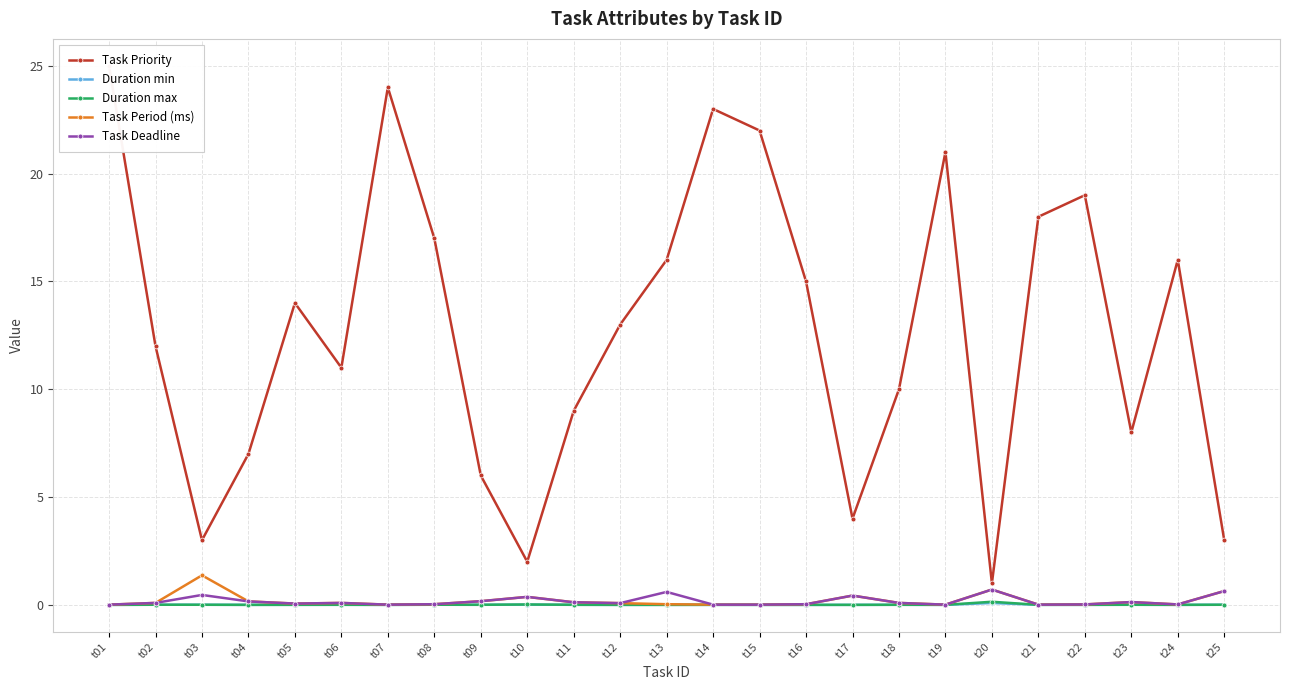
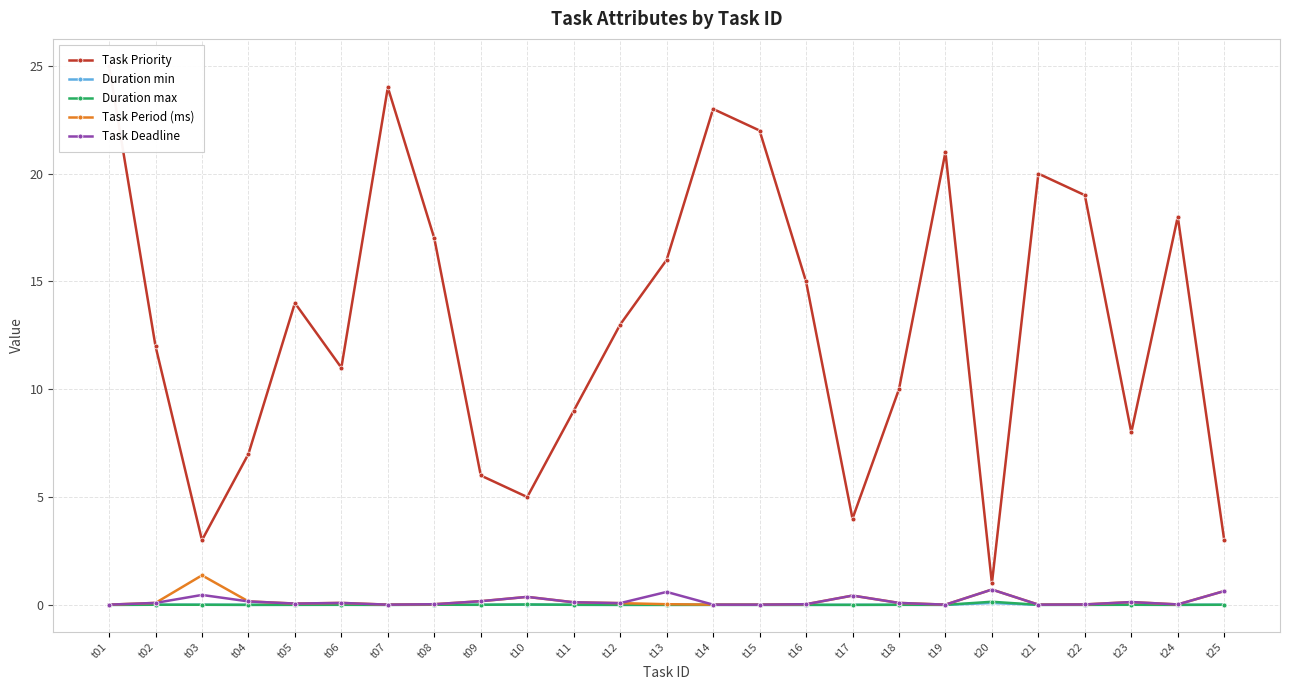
  {
    "Task Priority": {
      "t02": 12,
      "t03": 3,
      "t04": 7,
      "t05": 14,
      "t06": 11,
      "t07": 24,
      "t08": 17,
      "t09": 6,
-     "t10": 2,
+     "t10": 5,
      "t11": 9,
      "t12": 13,
      "t13": 16,
      "t14": 23,
      "t15": 22,
      "t16": 15,
      "t17": 4,
      "t18": 10,
      "t19": 21,
      "t20": 1,
-     "t21": 18,
+     "t21": 20,
      "t22": 19,
      "t23": 8,
-     "t24": 16,
+     "t24": 18,
      "t25": 3
    },
    "Task Period (ms)": {
      "t03": 1.4
    },
    "Task Deadline": {
      "t03": 0.5,
      "t13": 0.6
    }
  }
